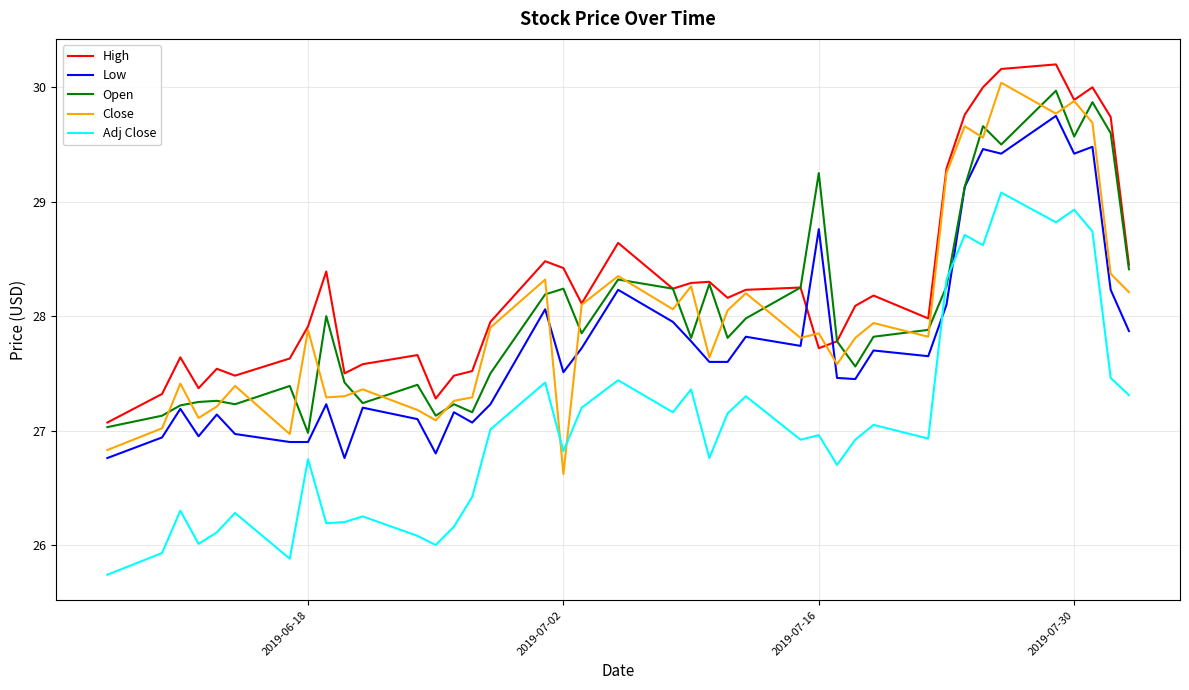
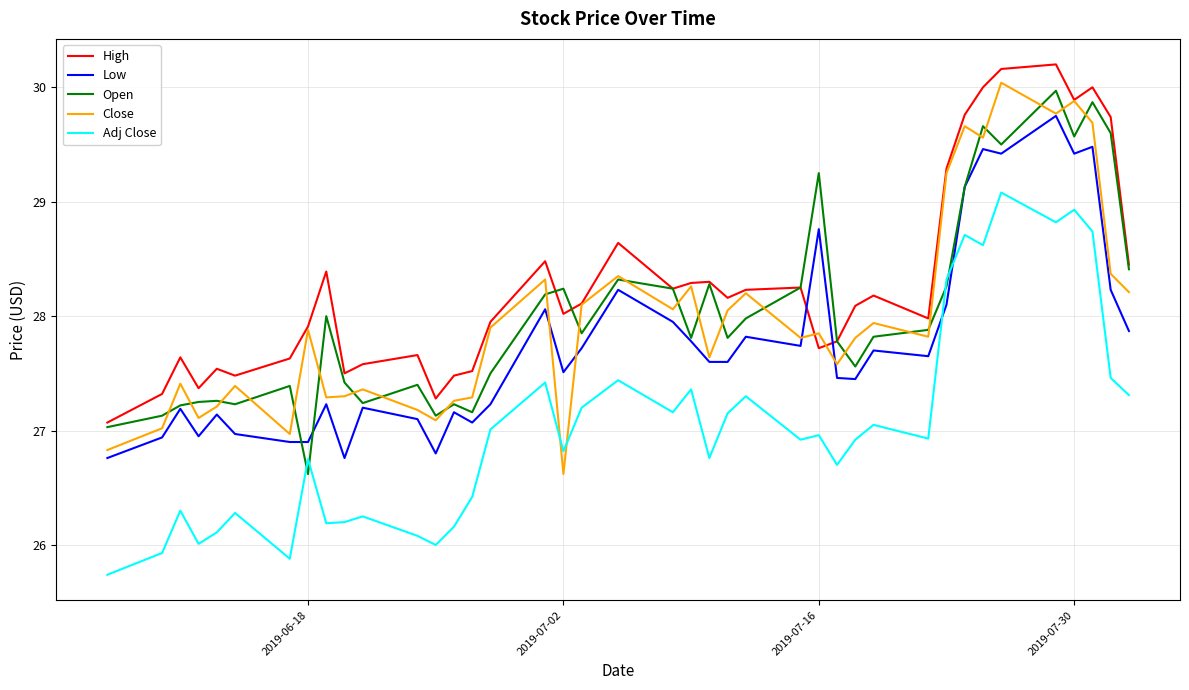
  {
    "High": {
      "2019-06-18": 27.91,
-     "2019-07-02": 28.42,
+     "2019-07-02": 28.02,
      "2019-07-16": 27.72
    },
    "Low": {
      "2019-06-18": 26.90,
      "2019-07-02": 27.51,
      "2019-07-16": 28.76,
      "2019-07-30": 29.42
    },
    "Open": {
-     "2019-06-18": 26.98,
+     "2019-06-18": 26.62,
      "2019-07-02": 28.24,
      "2019-07-16": 29.25,
      "2019-07-30": 29.57
    },
    "Close": {
      "2019-06-18": 27.88,
      "2019-07-02": 26.62,
      "2019-07-16": 27.85
    },
    "Adj Close": {
      "2019-06-18": 26.75,
      "2019-07-02": 26.82,
      "2019-07-16": 26.96,
      "2019-07-30": 28.93
    }
  }
